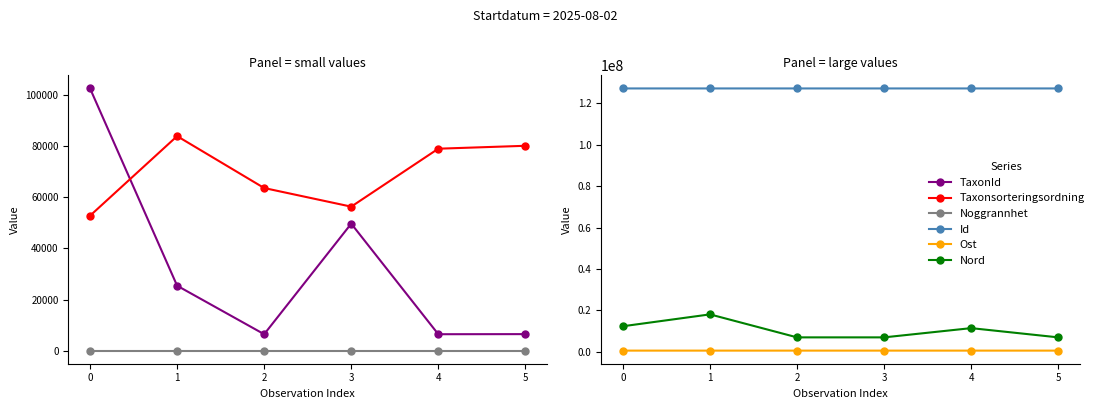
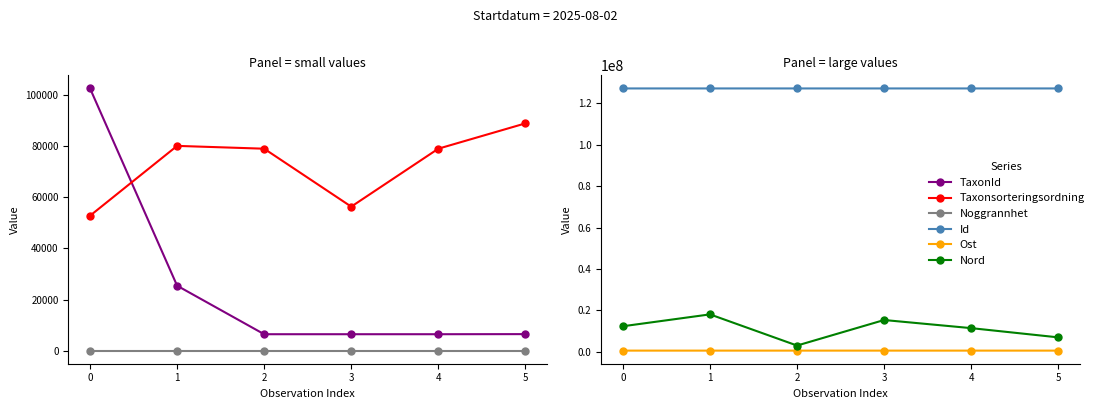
  {
    "Panel = small values": {
      "TaxonId": {
        "0": 103000,
        "1": 25000,
        "2": 6000,
-       "3": 50000,
+       "3": 6000,
        "4": 6000,
        "5": 6000
      },
      "Taxonsorteringsordning": {
        "0": 53000,
-       "1": 84000,
-       "2": 64000,
+       "1": 80000,
+       "2": 79000,
        "3": 56000,
        "4": 79000,
-       "5": 80000
+       "5": 89000
      },
      "Noggrannhet": {
        "0": 0,
        "1": 0,
        "2": 0,
        "3": 0,
        "4": 0,
        "5": 0
      }
    },
    "Panel = large values": {
      "Id": {
        "0": 127000000,
        "1": 127000000,
        "2": 127000000,
        "3": 127000000,
        "4": 127000000,
        "5": 127000000
      },
      "Ost": {
        "0": 1000000,
        "1": 1000000,
        "2": 1000000,
        "3": 1000000,
        "4": 1000000,
        "5": 1000000
      },
      "Nord": {
        "0": 12000000,
        "1": 18000000,
-       "2": 7000000,
-       "3": 7000000,
+       "2": 3000000,
+       "3": 15000000,
        "4": 11000000,
        "5": 7000000
      }
    }
  }
